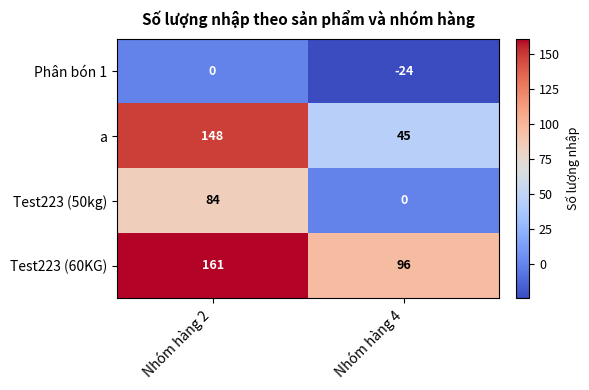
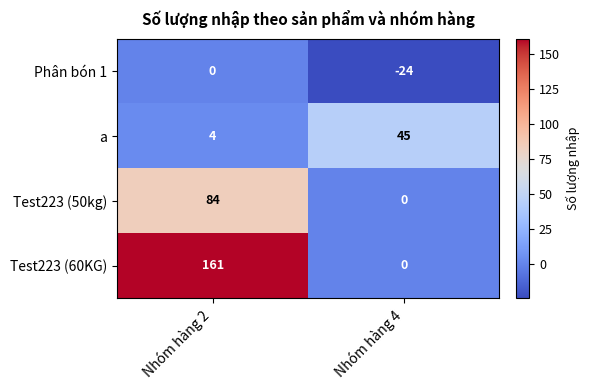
  {
    "Phân bón 1": {
      "Nhóm hàng 2": 0,
      "Nhóm hàng 4": -24
    },
    "a": {
-     "Nhóm hàng 2": 148,
+     "Nhóm hàng 2": 4,
      "Nhóm hàng 4": 45
    },
    "Test223 (50kg)": {
      "Nhóm hàng 2": 84,
      "Nhóm hàng 4": 0
    },
    "Test223 (60KG)": {
      "Nhóm hàng 2": 161,
-     "Nhóm hàng 4": 96
+     "Nhóm hàng 4": 0
    }
  }
